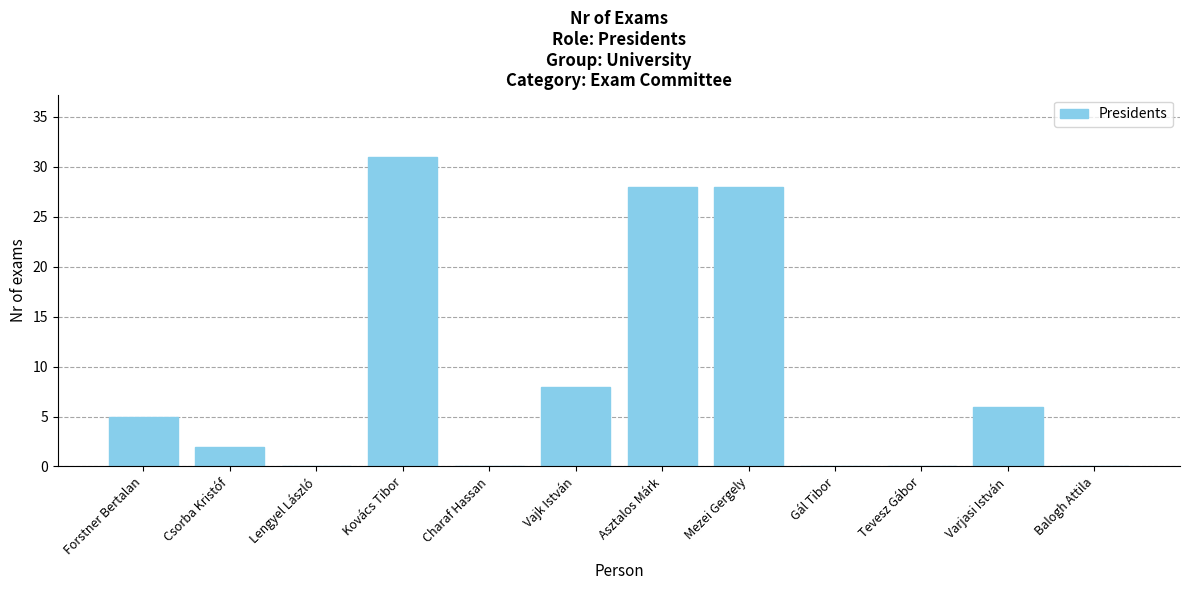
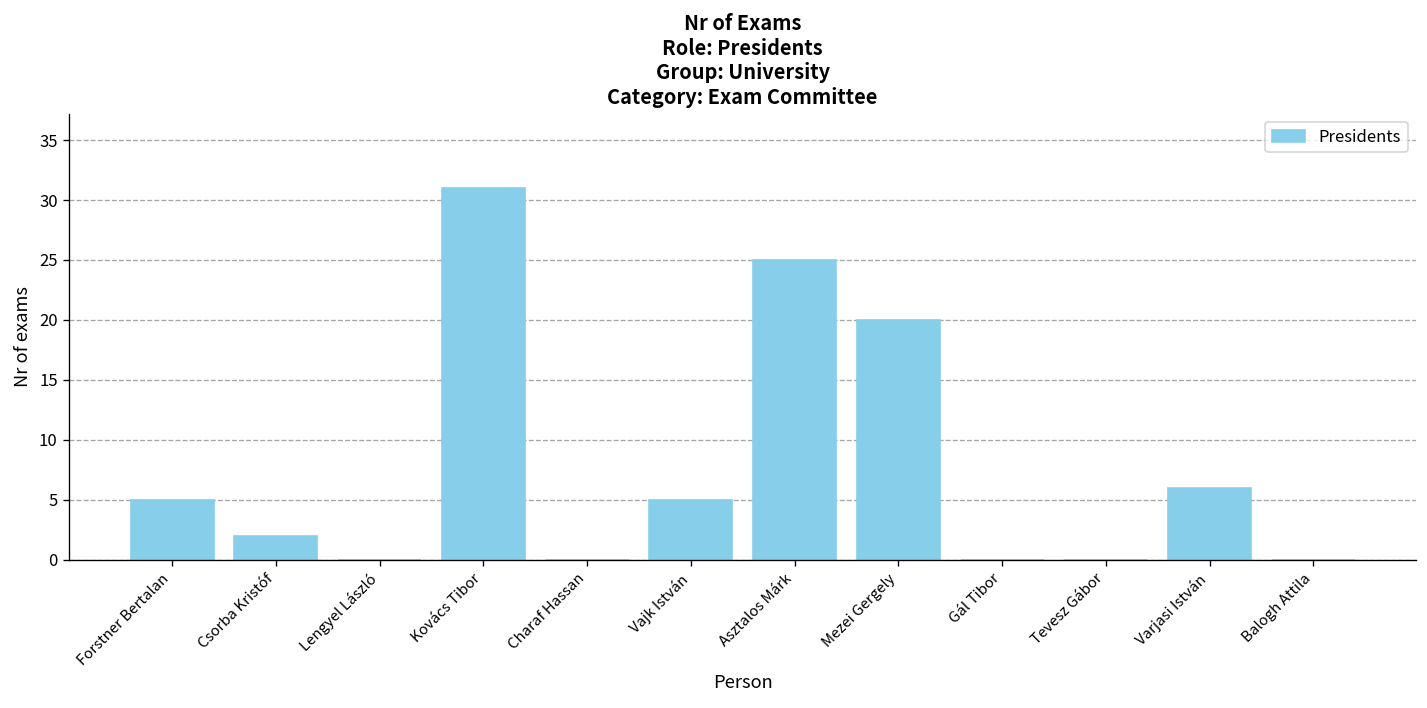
  {
    "Forstner Bertalan": 5,
    "Csorba Kristóf": 2,
    "Lengyel László": 0,
    "Kovács Tibor": 31,
    "Charaf Hassan": 0,
-   "Vajk István": 8,
-   "Asztalos Márk": 28,
-   "Mezei Gergely": 28,
+   "Vajk István": 5,
+   "Asztalos Márk": 25,
+   "Mezei Gergely": 20,
    "Gál Tibor": 0,
    "Tevesz Gábor": 0,
    "Varjasi István": 6,
    "Balogh Attila": 0
  }
